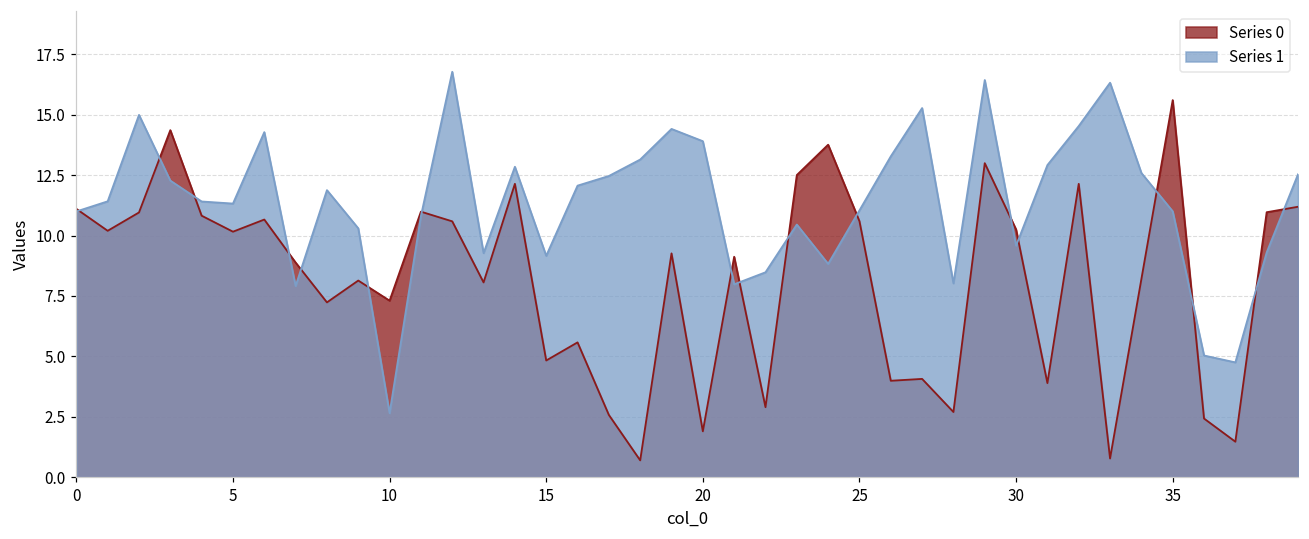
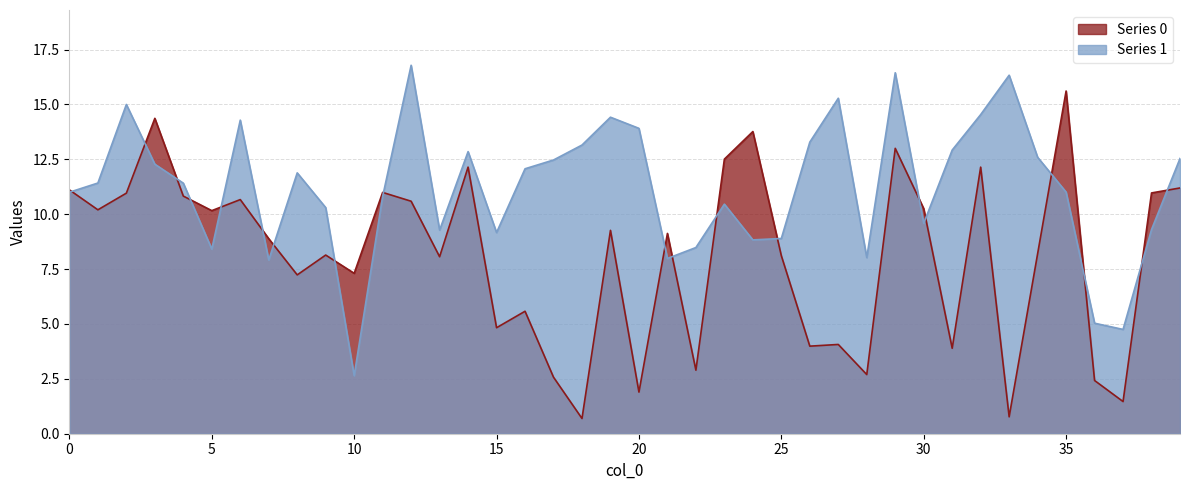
  {
    "Series 0": {
      "5": 10.2,
      "10": 7.3,
      "15": 4.8,
      "20": 1.9,
-     "25": 10.6,
+     "25": 8.1,
      "30": 10.3,
      "35": 15.6
    },
    "Series 1": {
-     "5": 11.3,
+     "5": 8.4,
      "10": 2.6,
      "15": 9.2,
      "20": 13.9,
-     "25": 11.0,
+     "25": 8.9,
      "30": 9.6,
      "35": 11.0
    }
  }
